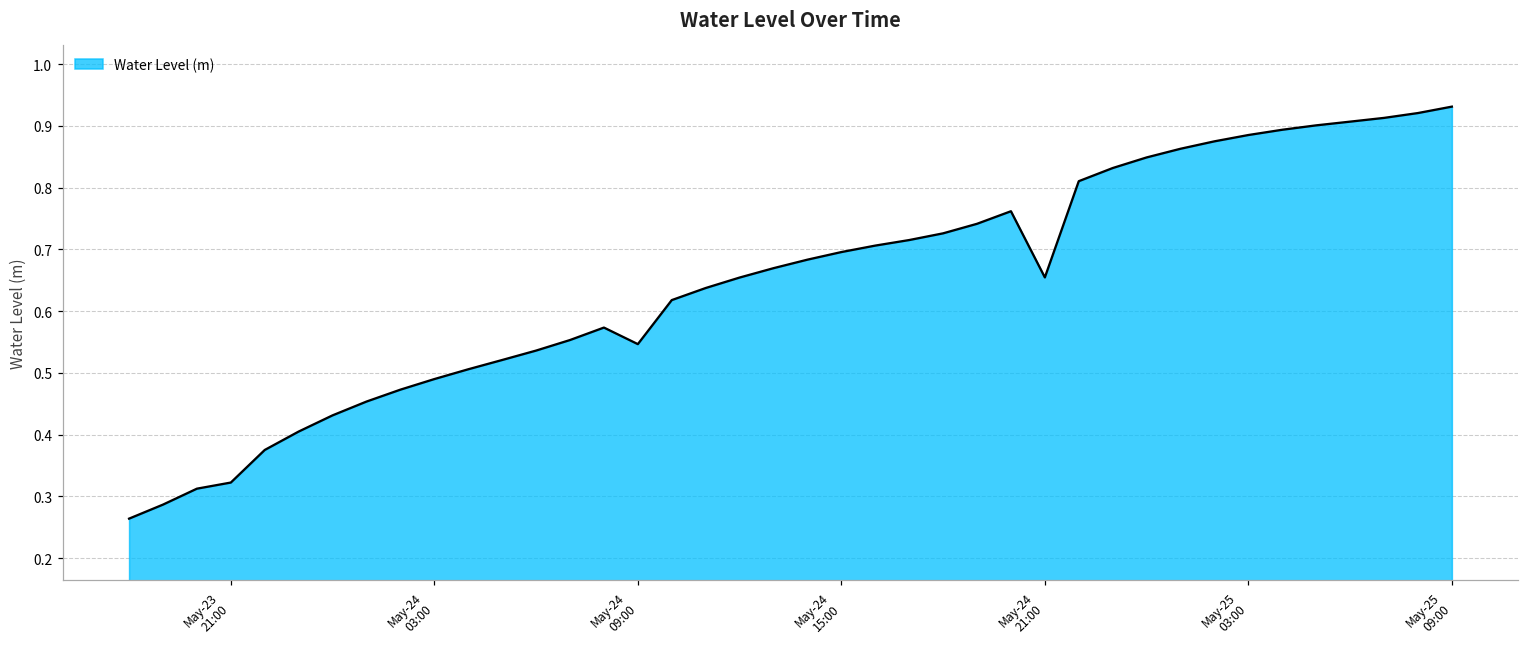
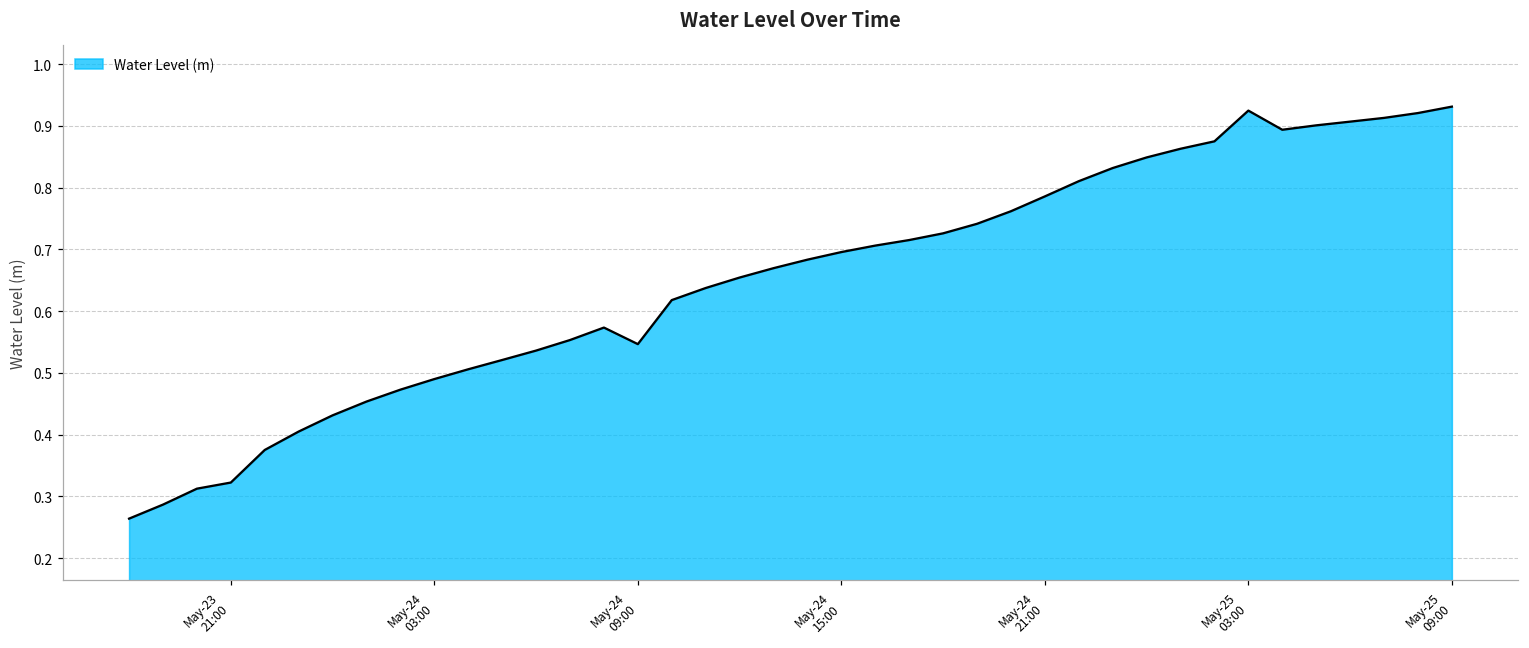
  {
    "May-23 21:00": 0.32,
    "May-24 03:00": 0.49,
    "May-24 09:00": 0.55,
    "May-24 15:00": 0.70,
-   "May-24 21:00": 0.65,
-   "May-25 03:00": 0.89,
+   "May-24 21:00": 0.79,
+   "May-25 03:00": 0.92,
    "May-25 09:00": 0.93
  }
